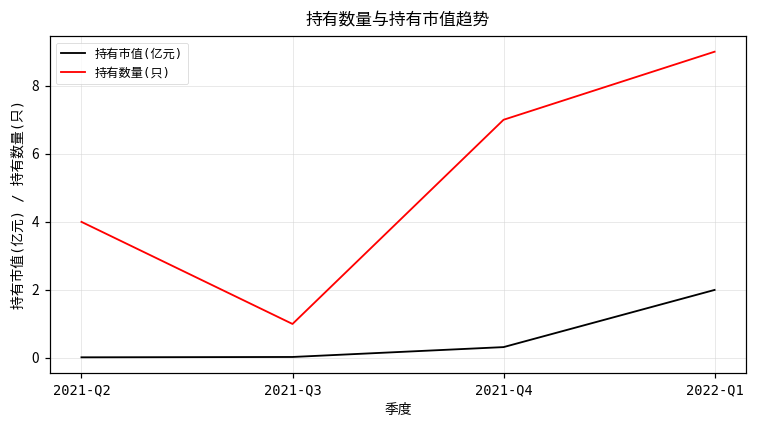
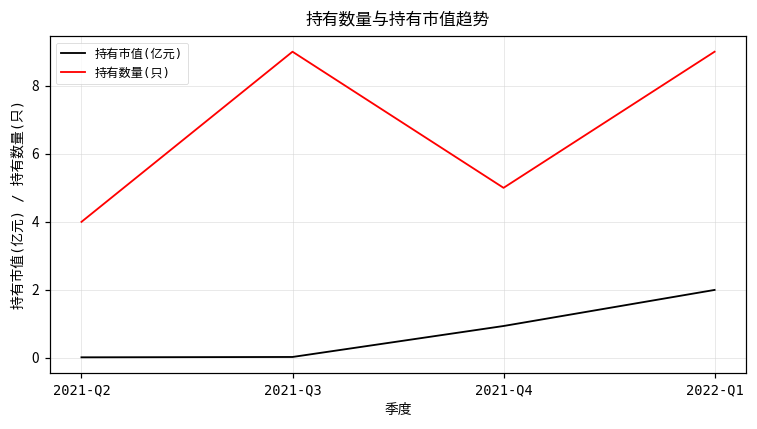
  {
    "持有市值(亿元)": {
      "2021-Q2": 0.0,
      "2021-Q3": 0.0,
-     "2021-Q4": 0.3,
+     "2021-Q4": 0.9,
      "2022-Q1": 2.0
    },
    "持有数量(只)": {
      "2021-Q2": 4,
-     "2021-Q3": 1,
-     "2021-Q4": 7,
+     "2021-Q3": 9,
+     "2021-Q4": 5,
      "2022-Q1": 9
    }
  }
